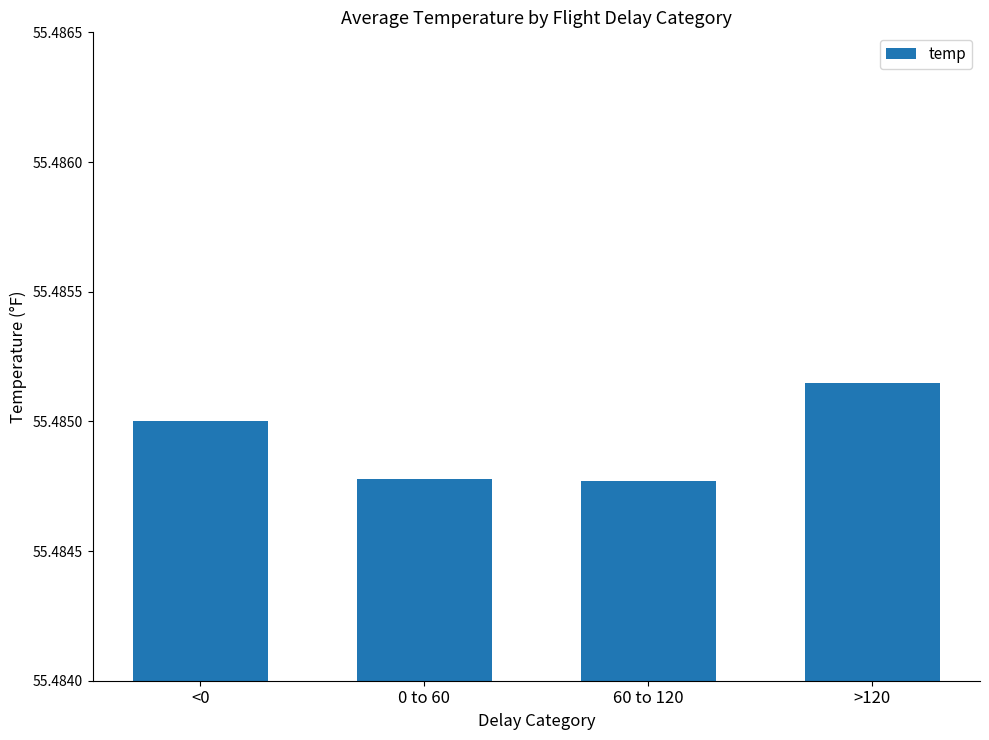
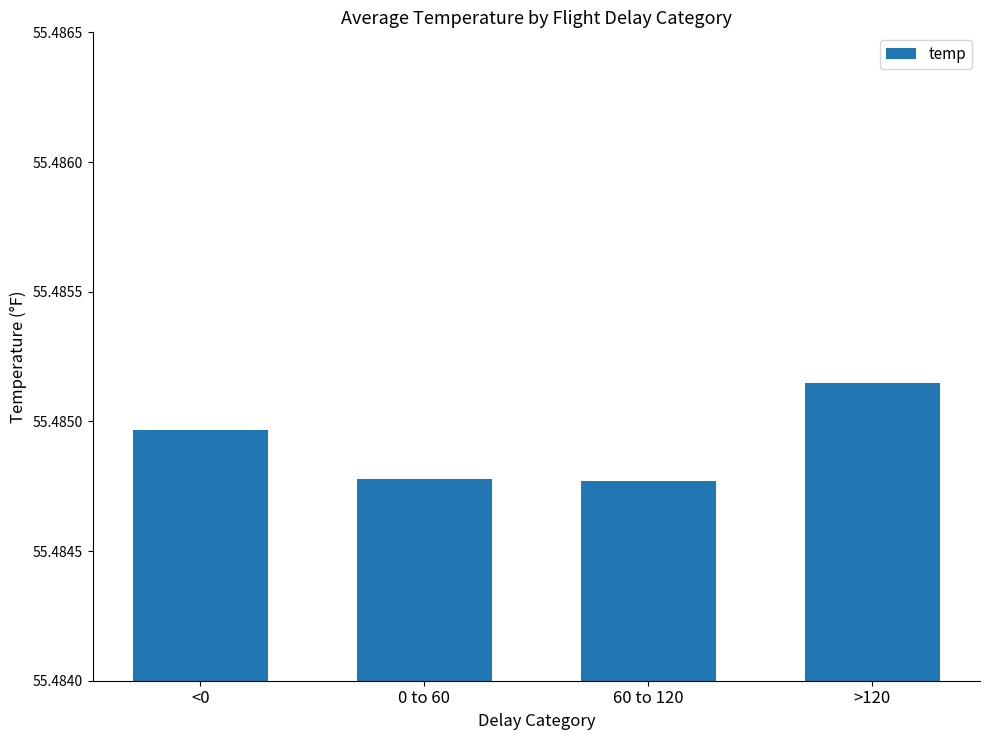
  {
-   "<0": 55.48500,
+   "<0": 55.48497,
    "0 to 60": 55.48478,
    "60 to 120": 55.48477,
    ">120": 55.48515
  }
